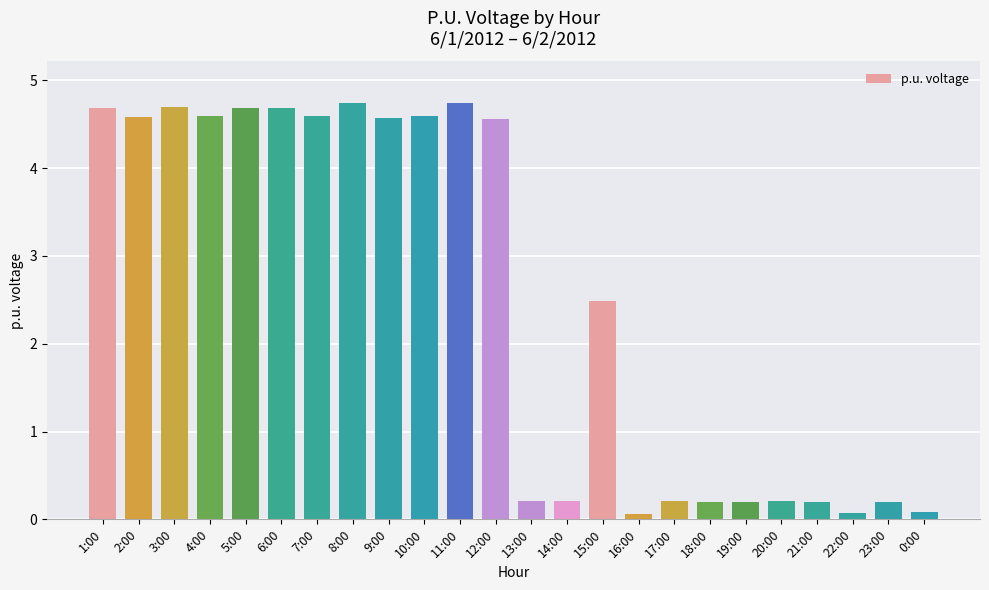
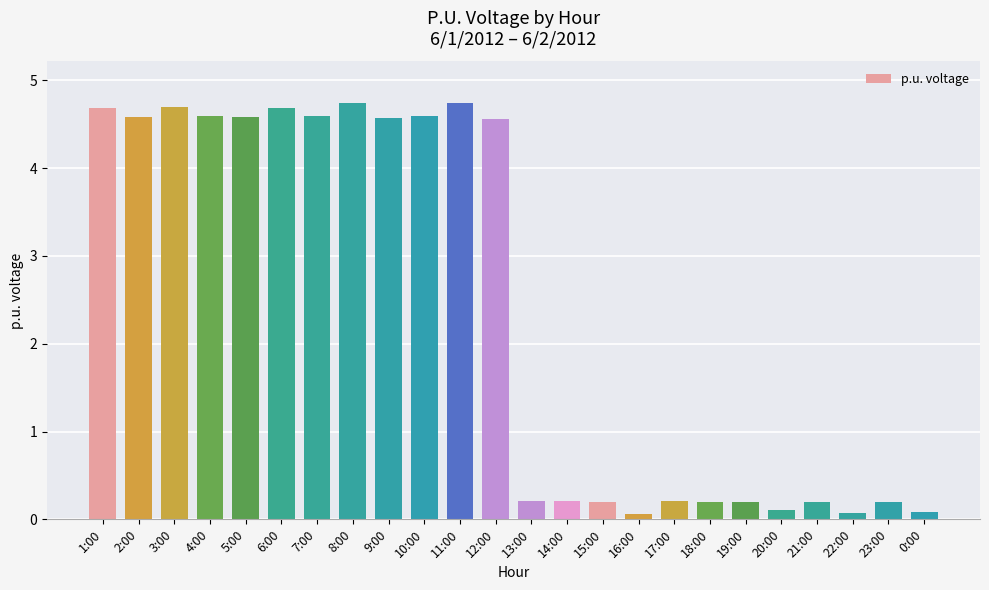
  {
    "1:00": 4.7,
    "2:00": 4.6,
    "3:00": 4.7,
    "4:00": 4.6,
-   "5:00": 4.7,
+   "5:00": 4.6,
    "6:00": 4.7,
    "7:00": 4.6,
    "8:00": 4.7,
    "9:00": 4.6,
    "10:00": 4.6,
    "11:00": 4.7,
    "12:00": 4.6,
    "13:00": 0.2,
    "14:00": 0.2,
-   "15:00": 2.5,
+   "15:00": 0.2,
    "16:00": 0.1,
    "17:00": 0.2,
    "18:00": 0.2,
    "19:00": 0.2,
-   "20:00": 0.2,
+   "20:00": 0.1,
    "21:00": 0.2,
    "22:00": 0.1,
    "23:00": 0.2,
    "0:00": 0.1
  }
